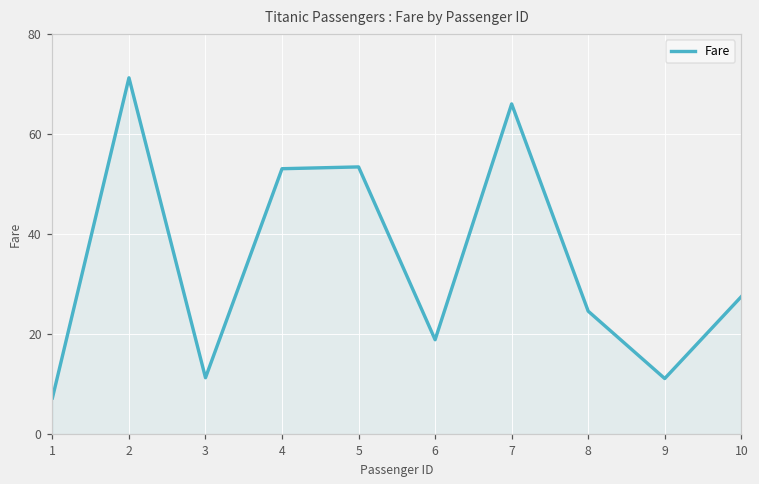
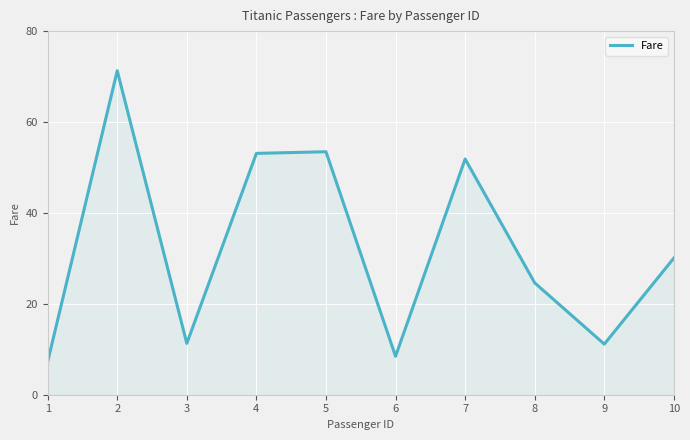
  {
    "1": 7,
    "2": 71,
    "3": 11,
    "4": 53,
    "5": 53,
-   "6": 19,
-   "7": 66,
+   "6": 8,
+   "7": 52,
    "8": 25,
    "9": 11,
-   "10": 28
+   "10": 30
  }
